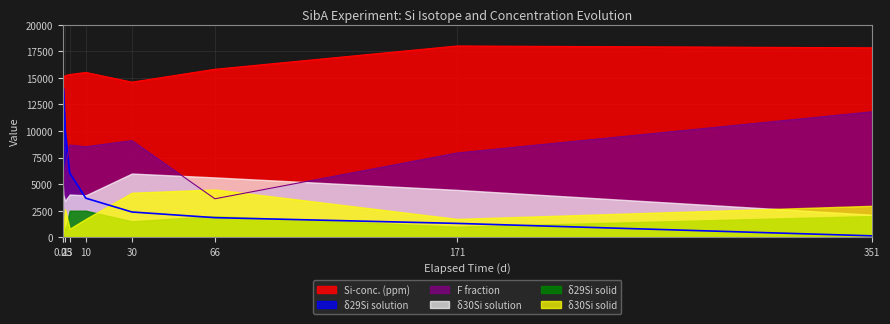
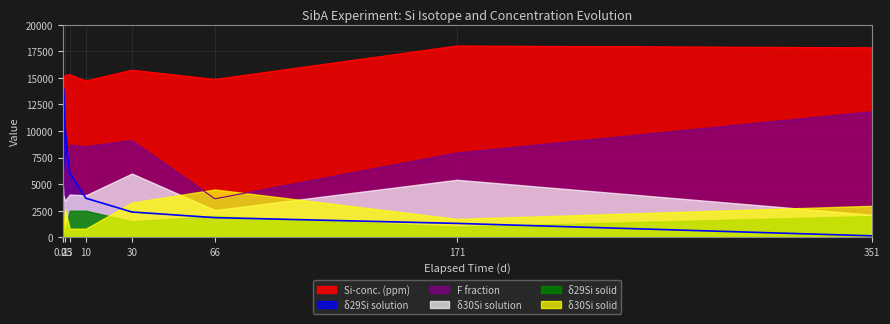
  {
    "Si-conc. (ppm)": {
-     "10": 15500,
-     "30": 14600,
-     "66": 15800,
+     "10": 14700,
+     "30": 15700,
+     "66": 14900,
      "171": 18000,
      "351": 17800
    },
    "F fraction": {
      "10": 8500,
      "30": 9100,
      "66": 3600,
      "171": 7900,
      "351": 11800
    },
    "δ30Si solution": {
      "10": 4000,
      "30": 6000,
-     "66": 5600,
-     "171": 4500
+     "66": 2600,
+     "171": 5400
    },
    "δ29Si solid": {
      "10": 2500,
      "30": 1500,
      "171": 1000
    },
    "δ30Si solid": {
-     "10": 1700,
-     "30": 4200,
+     "10": 800,
+     "30": 3300,
      "66": 4500,
      "171": 1700,
      "351": 3000
    }
  }
